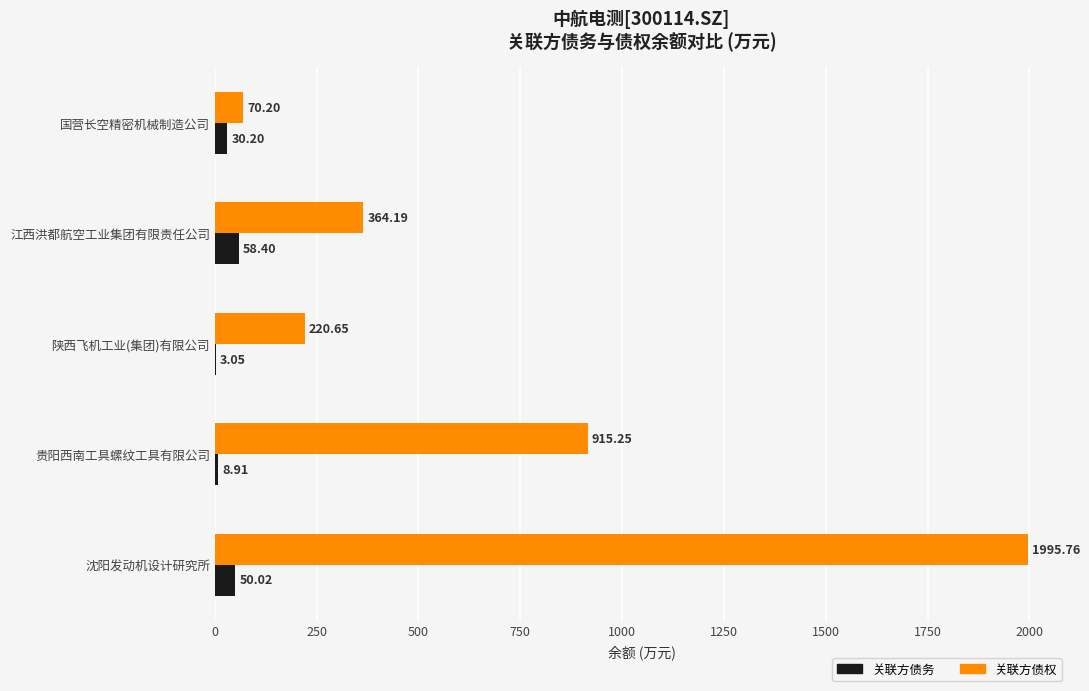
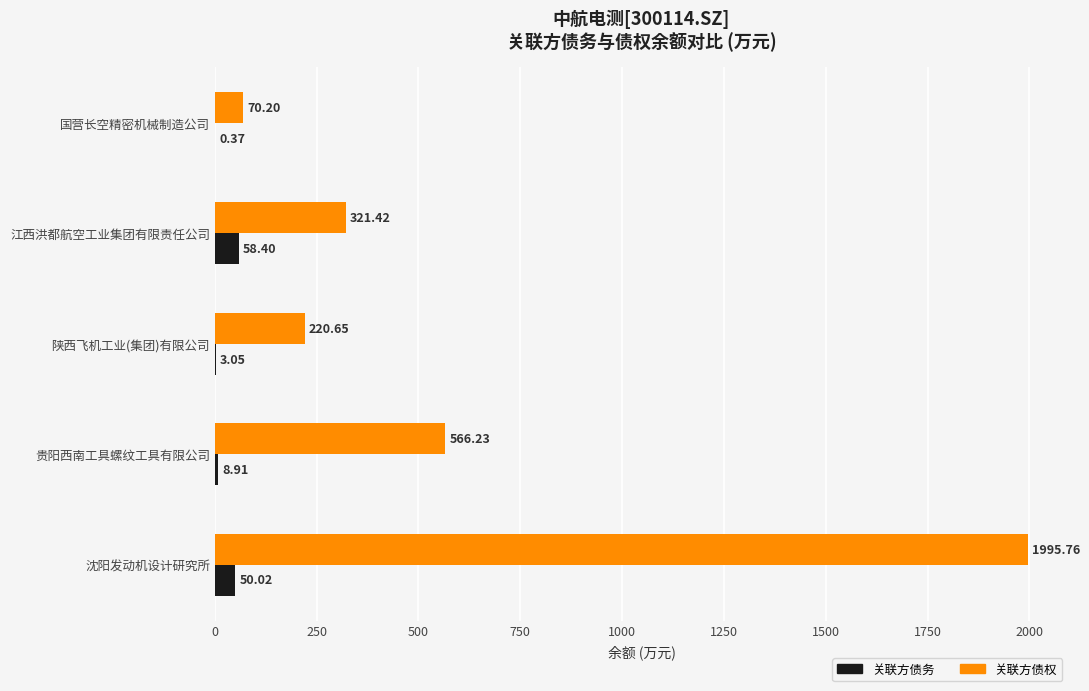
  {
    "关联方债务": {
-     "国营长空精密机械制造公司": 30.20,
+     "国营长空精密机械制造公司": 0.37,
      "江西洪都航空工业集团有限责任公司": 58.40,
      "陕西飞机工业(集团)有限公司": 3.05,
      "贵阳西南工具螺纹工具有限公司": 8.91,
      "沈阳发动机设计研究所": 50.02
    },
    "关联方债权": {
      "国营长空精密机械制造公司": 70.20,
-     "江西洪都航空工业集团有限责任公司": 364.19,
+     "江西洪都航空工业集团有限责任公司": 321.42,
      "陕西飞机工业(集团)有限公司": 220.65,
-     "贵阳西南工具螺纹工具有限公司": 915.25,
+     "贵阳西南工具螺纹工具有限公司": 566.23,
      "沈阳发动机设计研究所": 1995.76
    }
  }
